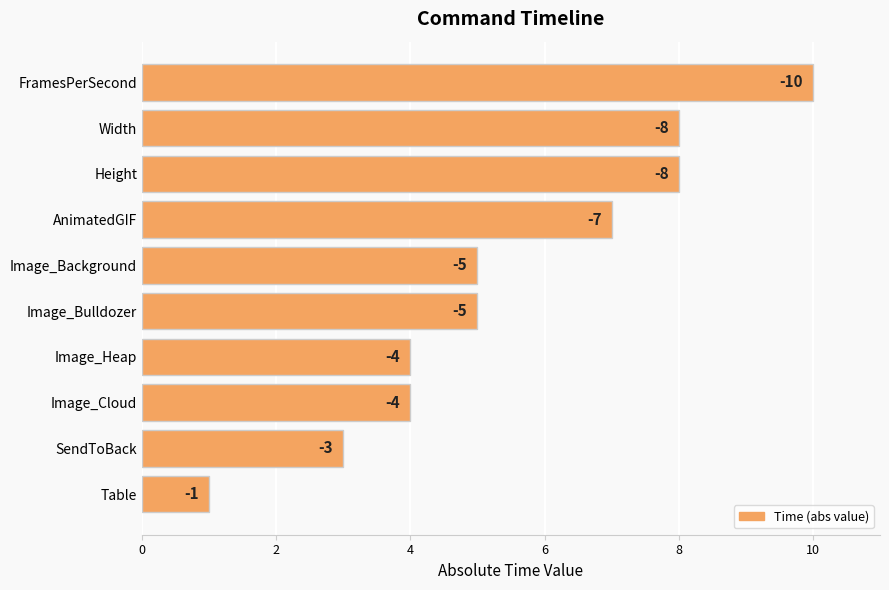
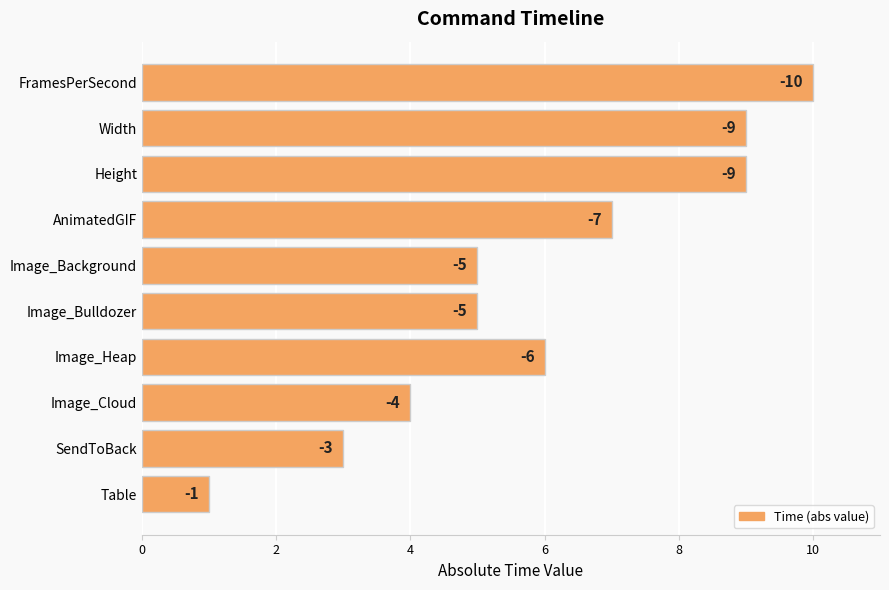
  {
-   "Width": -8,
-   "Height": -8,
-   "Image_Heap": -4
+   "Width": -9,
+   "Height": -9,
+   "Image_Heap": -6
  }
